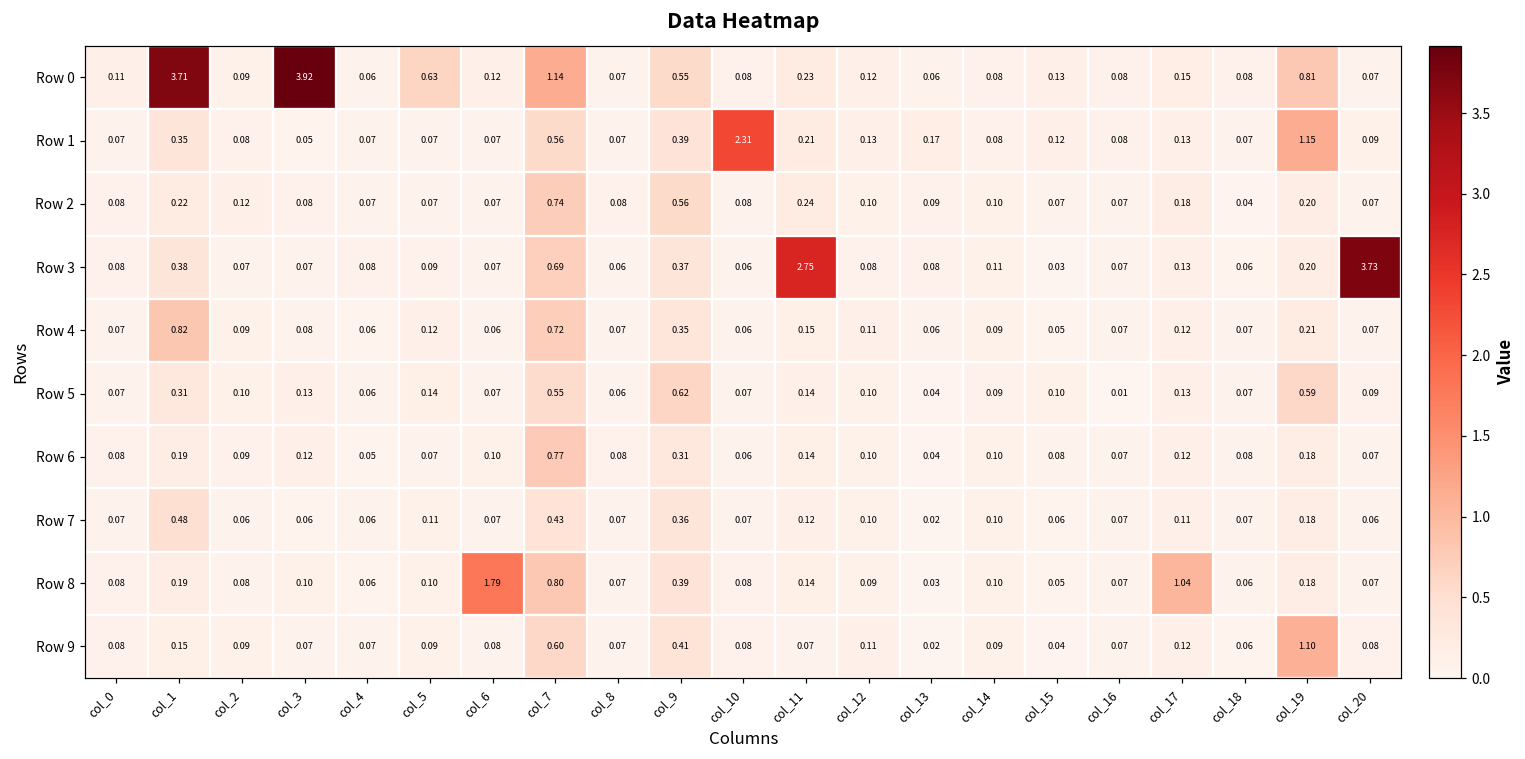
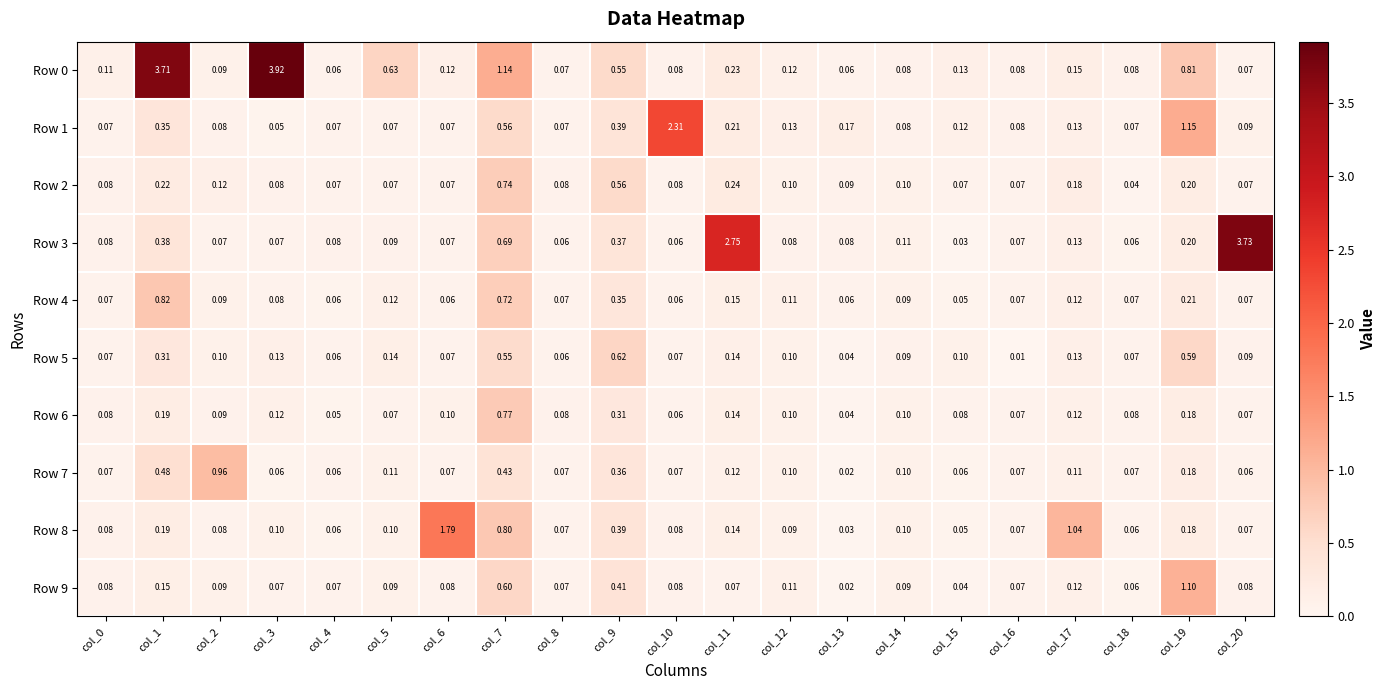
  {
    "Row 7": {
      "col_0": 0.07,
      "col_1": 0.48,
-     "col_2": 0.06,
+     "col_2": 0.96,
      "col_3": 0.06,
      "col_4": 0.06,
      "col_5": 0.11,
      "col_6": 0.07,
      "col_7": 0.43,
      "col_8": 0.07,
      "col_9": 0.36,
      "col_10": 0.07,
      "col_11": 0.12,
      "col_12": 0.10,
      "col_13": 0.02,
      "col_14": 0.10,
      "col_15": 0.06,
      "col_16": 0.07,
      "col_17": 0.11,
      "col_18": 0.07,
      "col_19": 0.18,
      "col_20": 0.06
    }
  }
